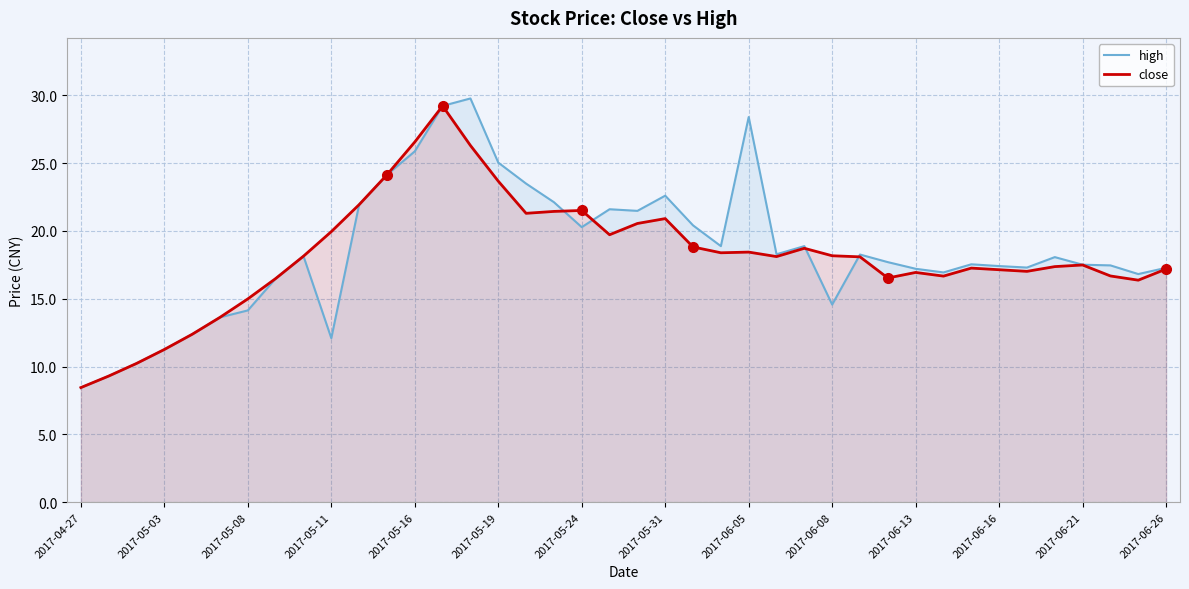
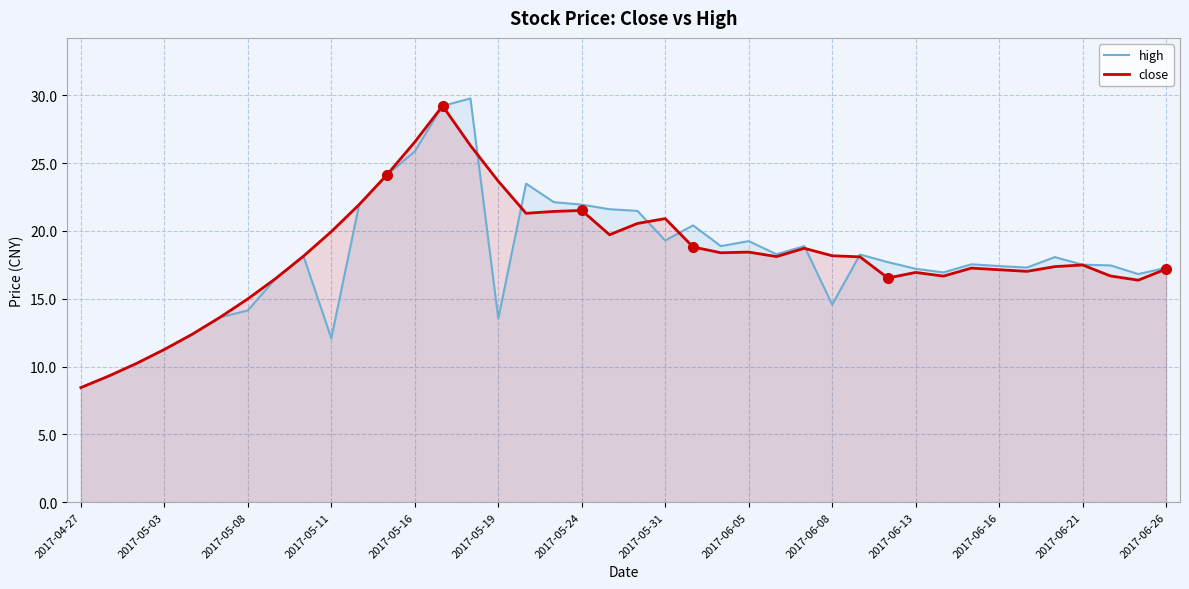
  {
    "high": {
      "2017-05-08": 14.1,
      "2017-05-11": 12.1,
      "2017-05-16": 25.9,
-     "2017-05-19": 25.0,
-     "2017-05-24": 20.3,
-     "2017-05-31": 22.6,
-     "2017-06-05": 28.4,
+     "2017-05-19": 13.5,
+     "2017-05-24": 21.9,
+     "2017-05-31": 19.3,
+     "2017-06-05": 19.3,
      "2017-06-08": 14.6,
      "2017-06-13": 17.2,
      "2017-06-16": 17.4
    }
  }
